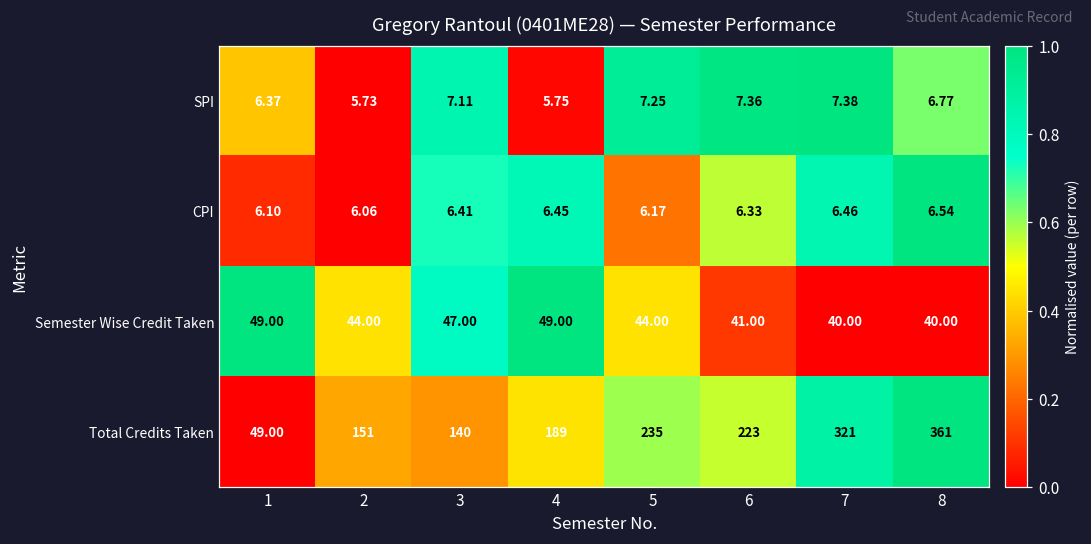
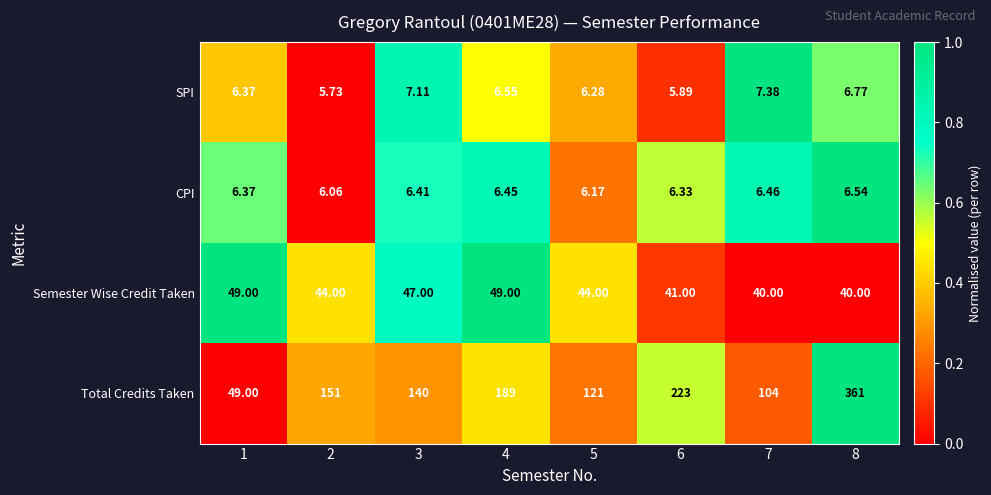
  {
    "SPI": {
      "1": 6.37,
      "2": 5.73,
      "3": 7.11,
-     "4": 5.75,
-     "5": 7.25,
-     "6": 7.36,
+     "4": 6.55,
+     "5": 6.28,
+     "6": 5.89,
      "7": 7.38,
      "8": 6.77
    },
    "CPI": {
-     "1": 6.10,
+     "1": 6.37,
      "2": 6.06,
      "3": 6.41,
      "4": 6.45,
      "5": 6.17,
      "6": 6.33,
      "7": 6.46,
      "8": 6.54
    },
    "Semester Wise Credit Taken": {
      "1": 49.00,
      "2": 44.00,
      "3": 47.00,
      "4": 49.00,
      "5": 44.00,
      "6": 41.00,
      "7": 40.00,
      "8": 40.00
    },
    "Total Credits Taken": {
      "1": 49.00,
      "2": 151,
      "3": 140,
      "4": 189,
-     "5": 235,
+     "5": 121,
      "6": 223,
-     "7": 321,
+     "7": 104,
      "8": 361
    }
  }
